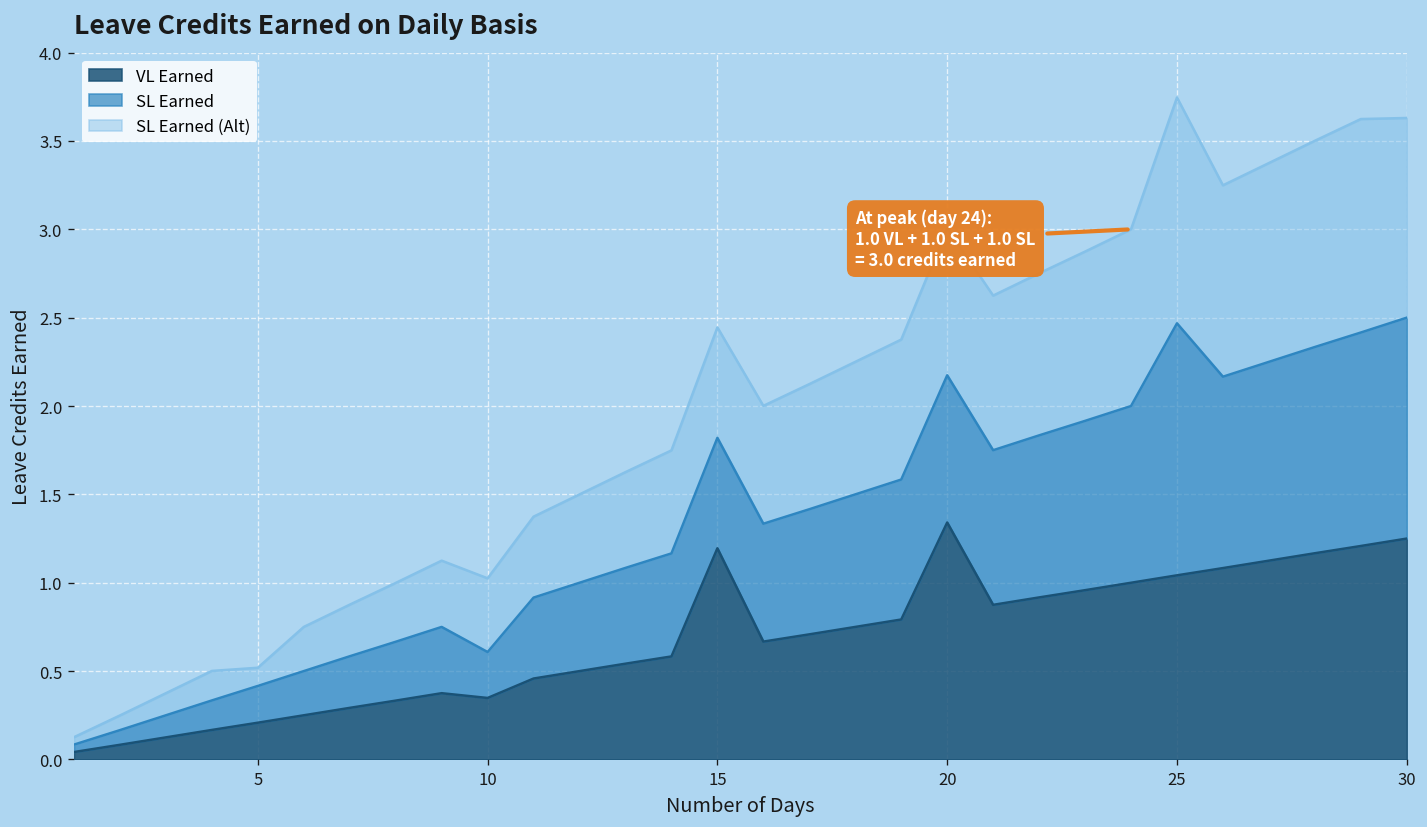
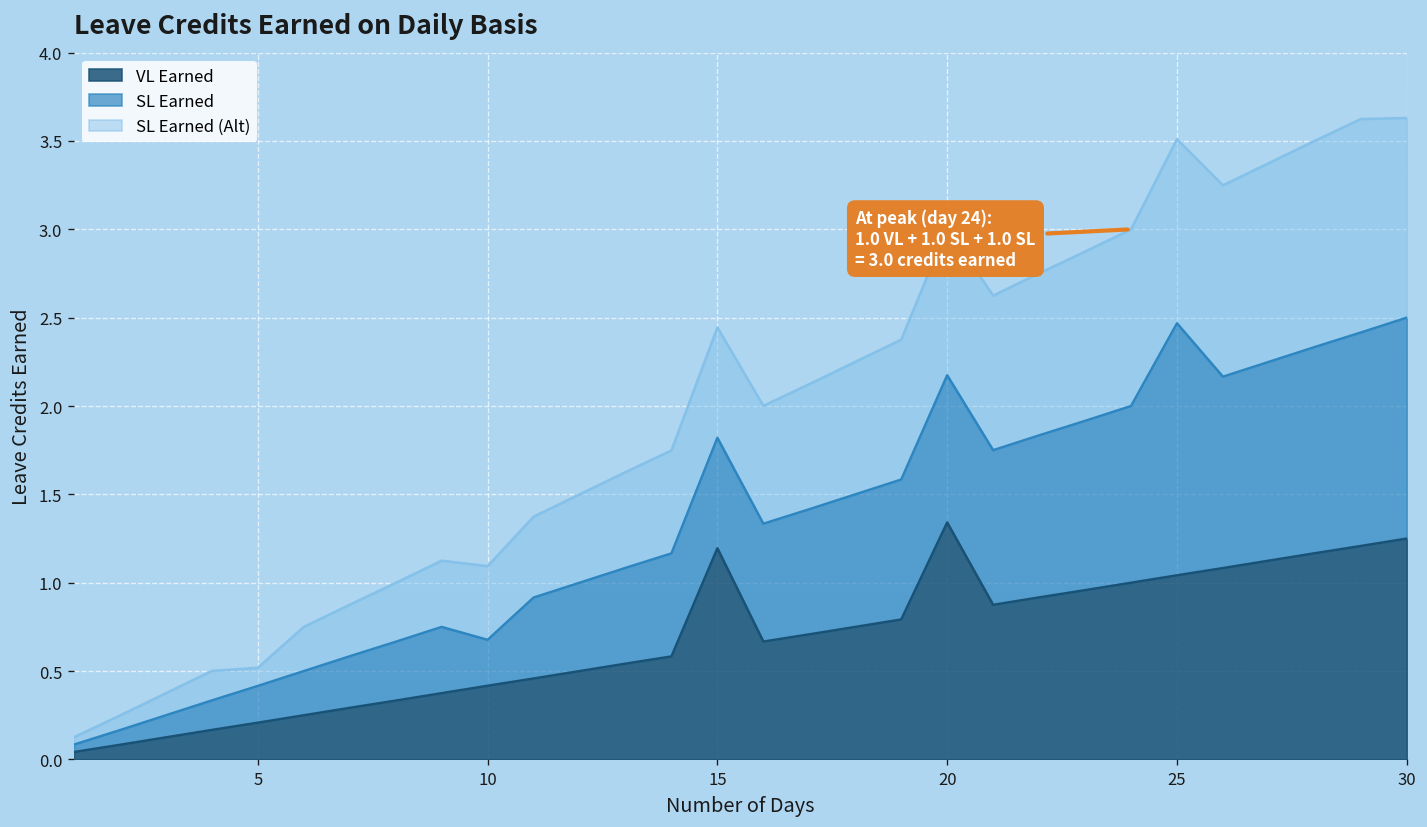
  {
    "VL Earned": {
      "5": 0.21,
-     "10": 0.35,
+     "10": 0.42,
      "15": 1.20,
      "20": 1.34,
      "25": 1.04,
      "30": 1.25
    },
    "SL Earned": {
      "5": 0.21,
      "10": 0.26,
      "15": 0.63,
      "20": 0.83,
      "25": 1.43,
      "30": 1.25
    },
    "SL Earned (Alt)": {
      "5": 0.10,
      "10": 0.42,
      "15": 0.63,
-     "25": 1.28,
+     "25": 1.04,
      "30": 1.13
    }
  }
